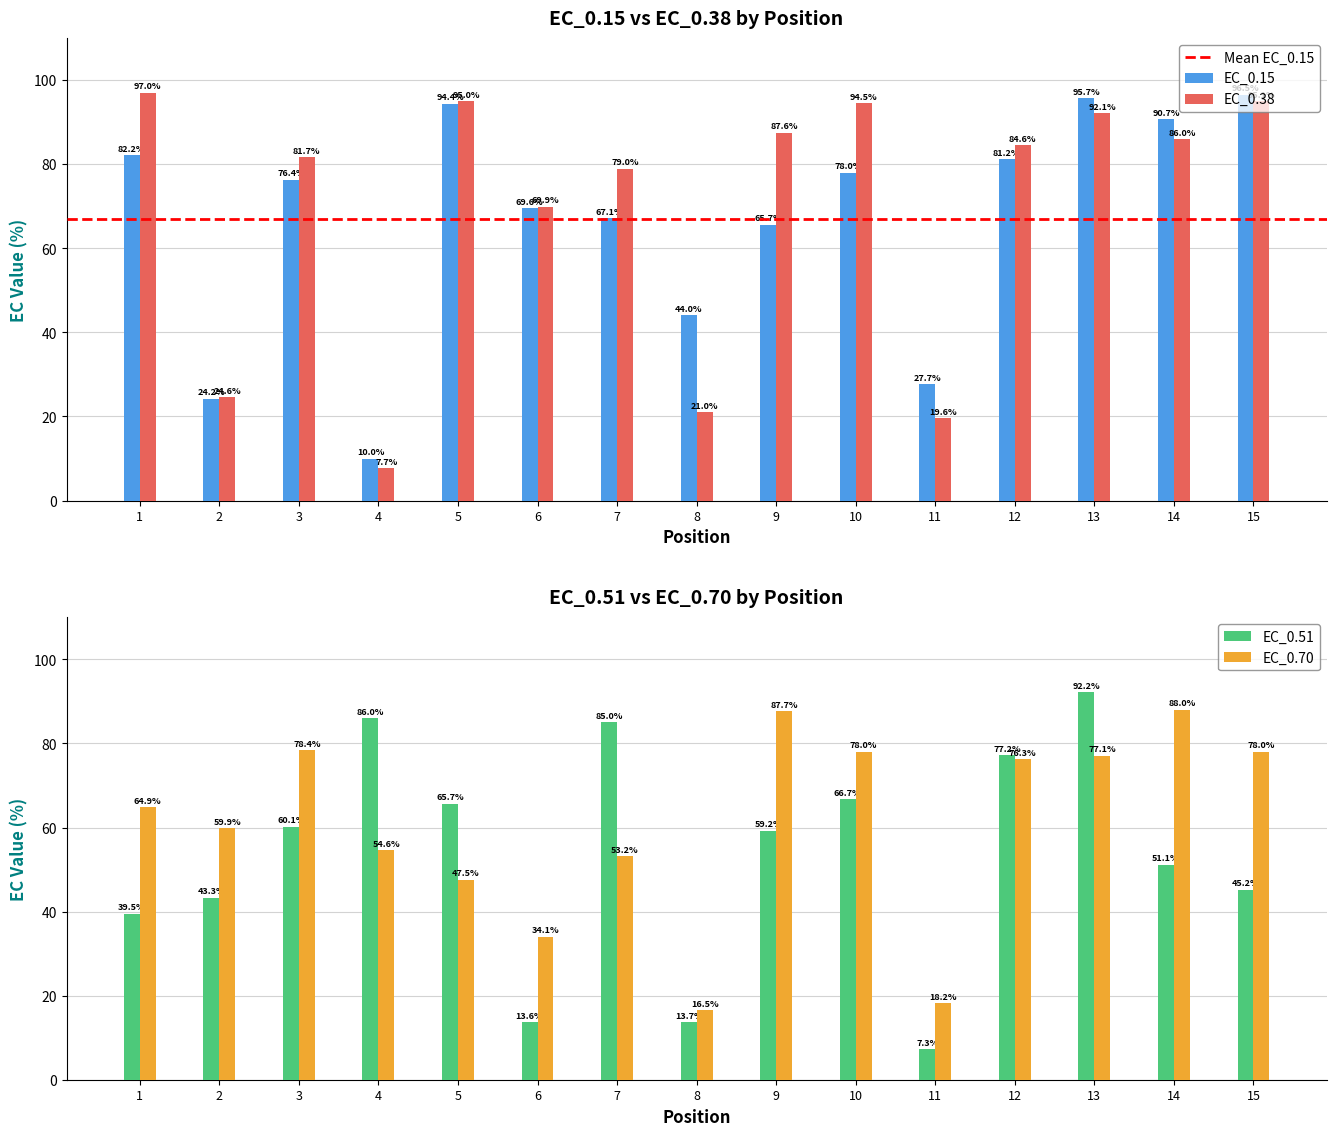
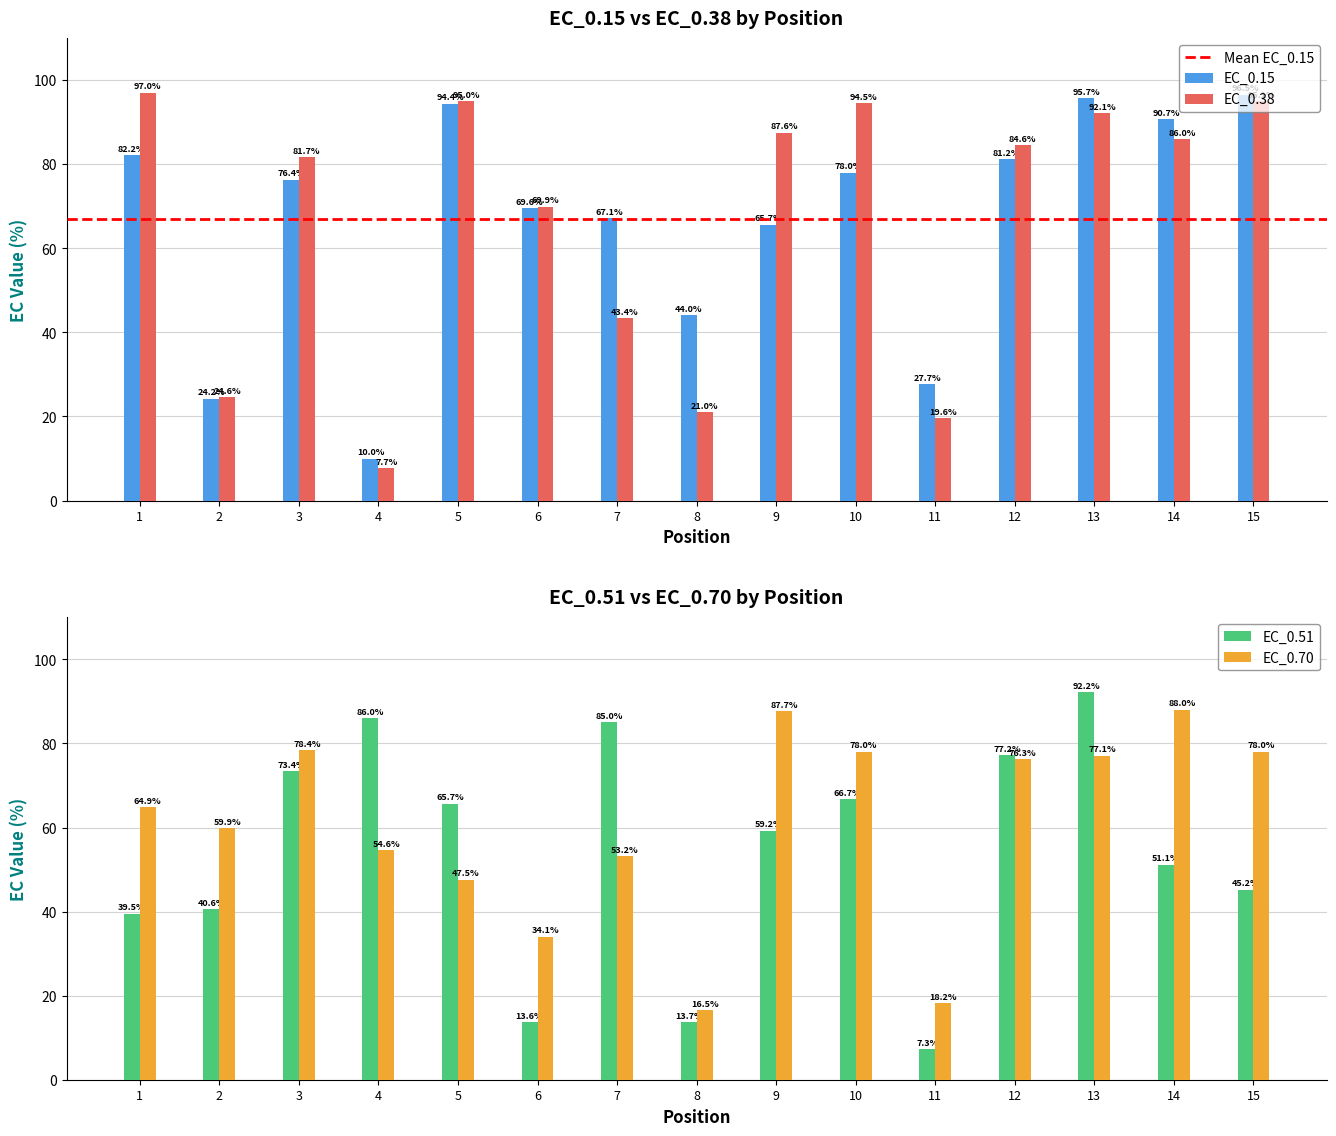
  {
    "EC_0.15 vs EC_0.38 by Position": {
      "EC_0.15": {
        "1": "82.2%",
        "3": "76.4%",
        "4": "10.0%",
        "7": "67.1%",
        "8": "44.0%",
        "9": "65.7%",
        "10": "78.0%",
        "11": "27.7%",
        "12": "81.2%",
        "13": "95.7%"
      },
      "EC_0.38": {
        "1": "97.0%",
        "3": "81.7%",
        "4": "7.7%",
-       "7": "79.0%",
+       "7": "43.4%",
        "8": "21.0%",
        "9": "87.6%",
        "10": "94.5%",
        "11": "19.6%",
        "12": "84.6%",
        "13": "92.1%",
        "14": "86.0%"
      }
    },
    "EC_0.51 vs EC_0.70 by Position": {
      "EC_0.51": {
        "1": "39.5%",
-       "2": "43.3%",
-       "3": "60.1%",
+       "2": "40.6%",
+       "3": "73.4%",
        "4": "86.0%",
        "5": "65.7%",
        "6": "13.6%",
        "7": "85.0%",
        "8": "13.7%",
        "9": "59.2%",
        "10": "66.7%",
        "11": "7.3%",
        "13": "92.2%",
        "14": "51.1%",
        "15": "45.2%"
      },
      "EC_0.70": {
        "1": "64.9%",
        "2": "59.9%",
        "3": "78.4%",
        "4": "54.6%",
        "5": "47.5%",
        "6": "34.1%",
        "7": "53.2%",
        "8": "16.5%",
        "9": "87.7%",
        "10": "78.0%",
        "11": "18.2%",
        "13": "77.1%",
        "14": "88.0%",
        "15": "78.0%"
      }
    }
  }
